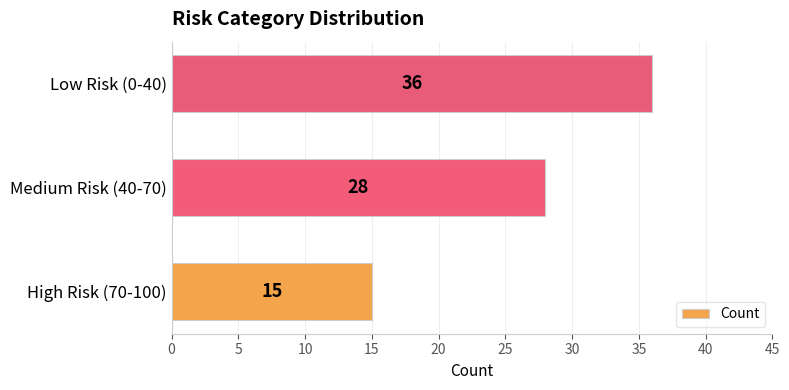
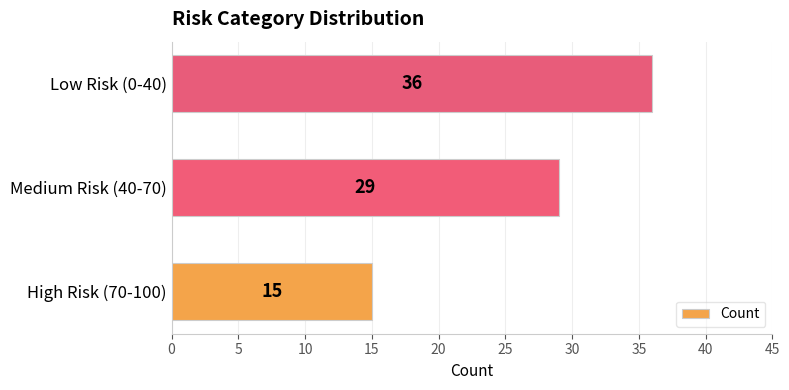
  {
    "Low Risk (0-40)": 36,
-   "Medium Risk (40-70)": 28,
+   "Medium Risk (40-70)": 29,
    "High Risk (70-100)": 15
  }
